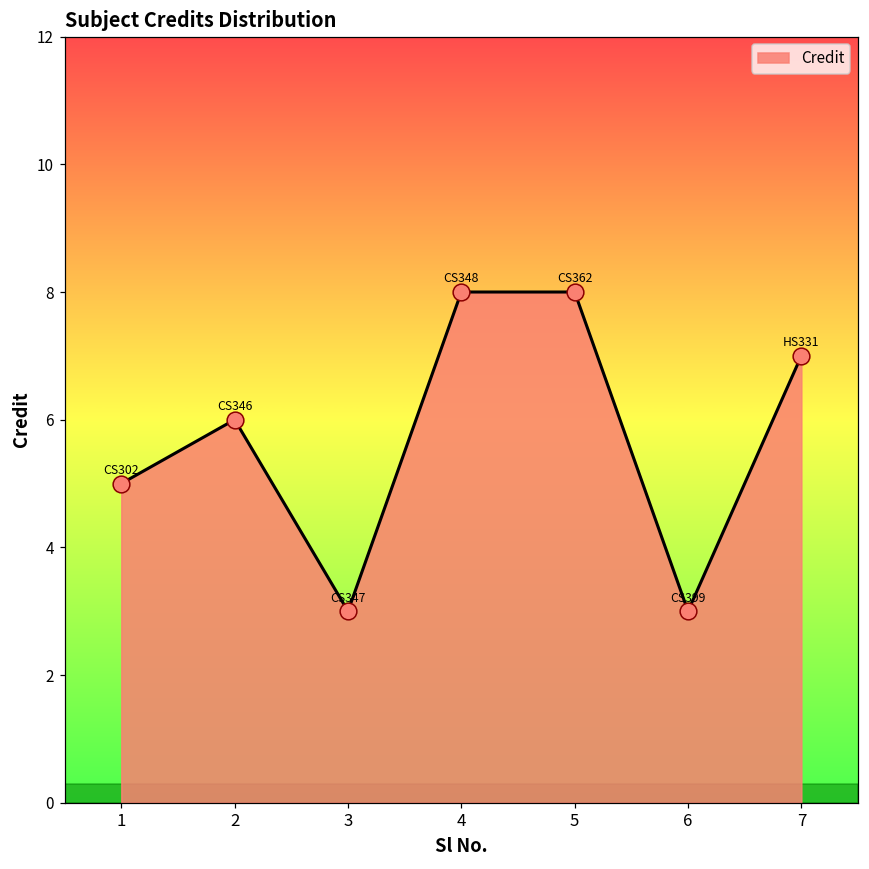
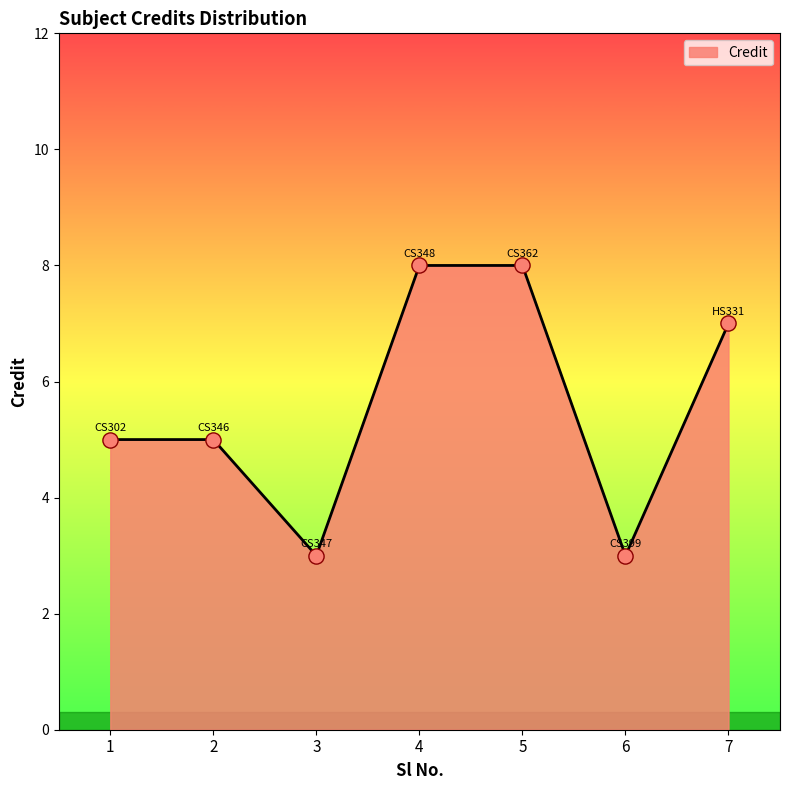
  {
    "1": 5,
-   "2": 6,
+   "2": 5,
    "3": 3,
    "4": 8,
    "5": 8,
    "6": 3,
    "7": 7
  }
